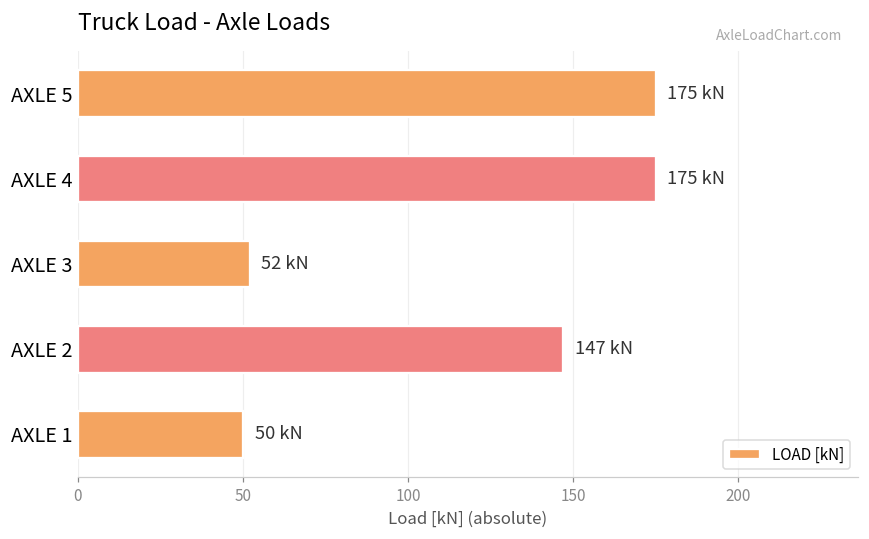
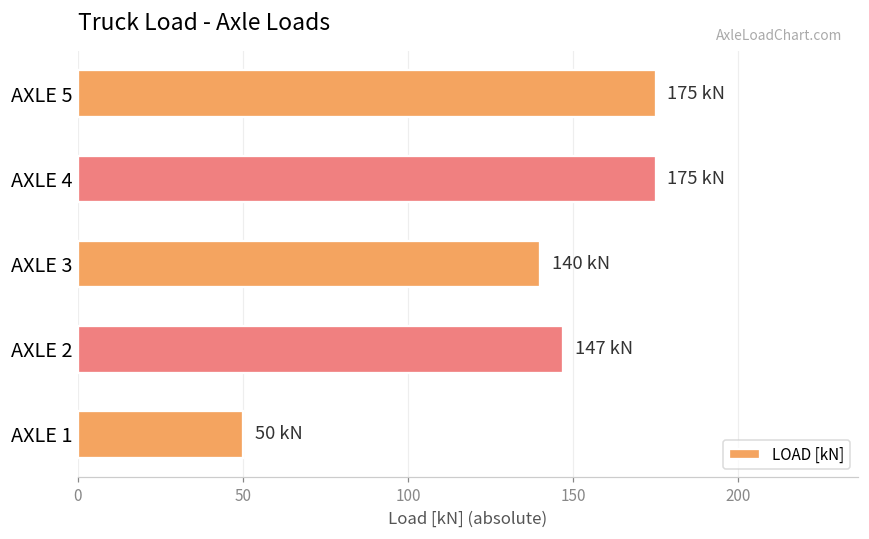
  {
    "AXLE 5": 175,
    "AXLE 4": 175,
-   "AXLE 3": 52,
+   "AXLE 3": 140,
    "AXLE 2": 147,
    "AXLE 1": 50
  }
